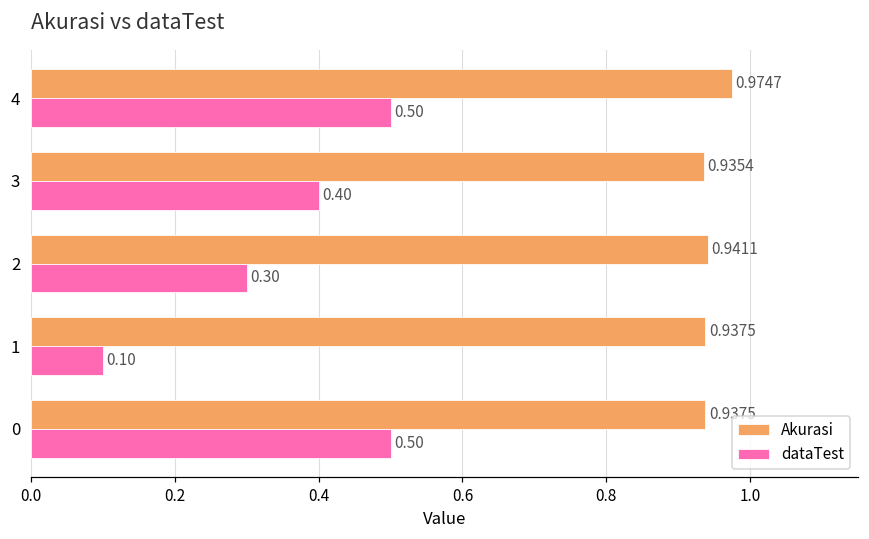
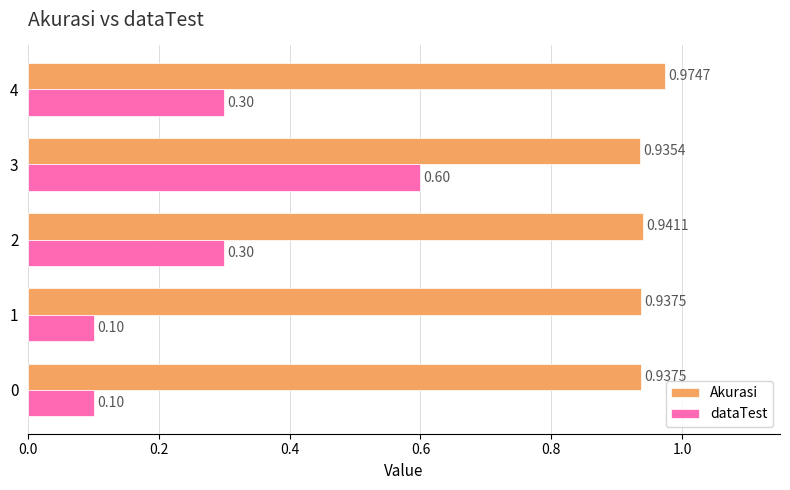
  {
    "Akurasi": {
      "4": 0.9747,
      "3": 0.9354,
      "2": 0.9411,
      "1": 0.9375
    },
    "dataTest": {
-     "4": 0.50,
-     "3": 0.40,
+     "4": 0.30,
+     "3": 0.60,
      "2": 0.30,
      "1": 0.10,
-     "0": 0.50
+     "0": 0.10
    }
  }
